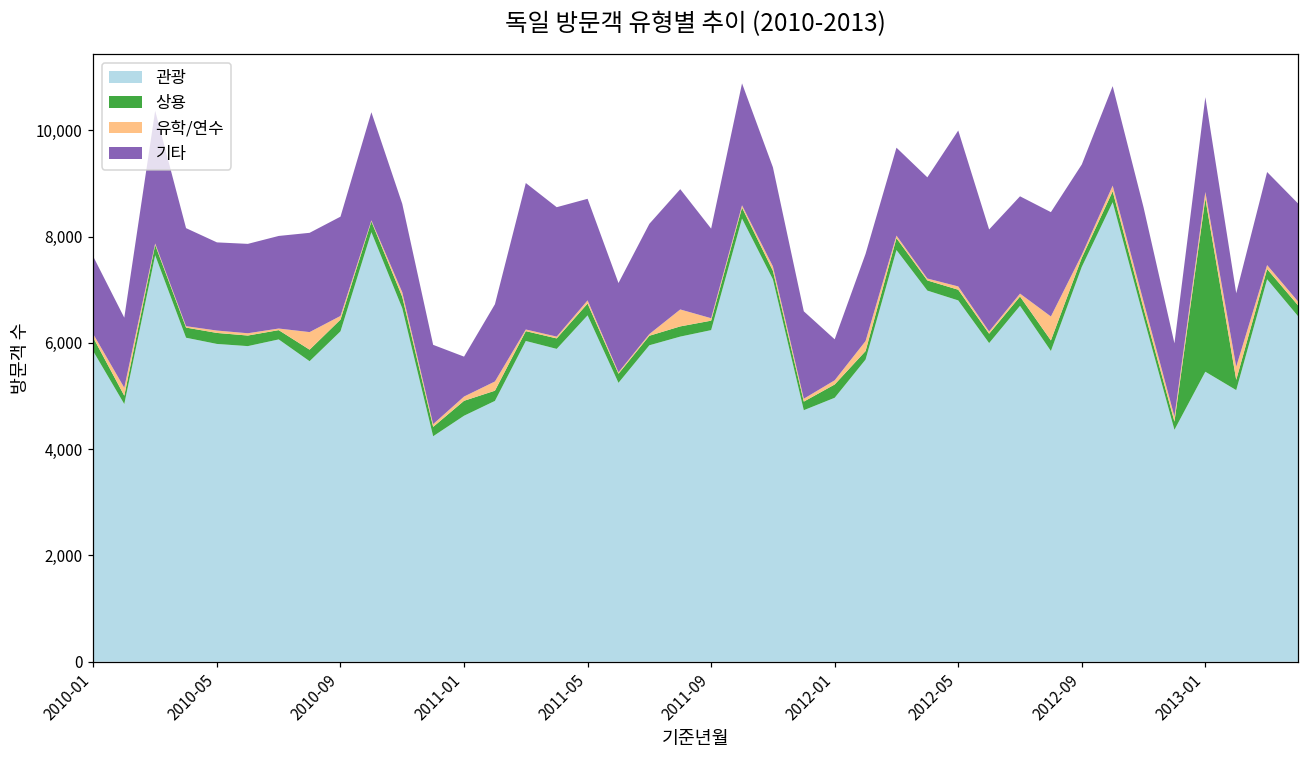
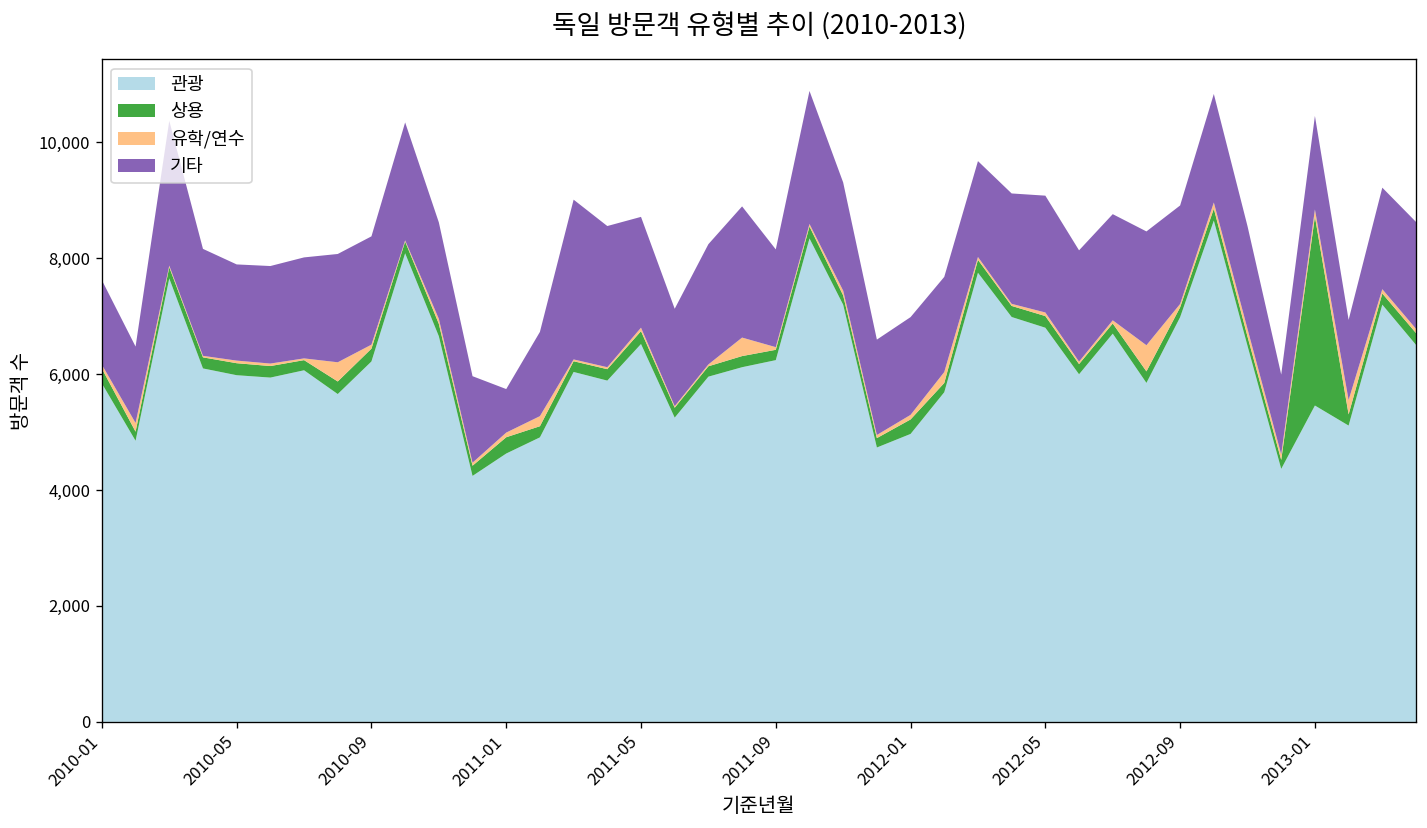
  {
    "관광": {
      "2010-01": "5,800",
      "2010-05": "6,000",
      "2010-09": "6,200",
      "2011-01": "4,600",
      "2011-05": "6,500",
      "2011-09": "6,200",
      "2012-01": "5,000",
      "2012-05": "6,800",
-     "2012-09": "7,400",
+     "2012-09": "7,000",
      "2013-01": "5,500"
    },
    "상용": {
      "2010-01": "300",
      "2010-09": "200",
      "2011-01": "300",
      "2011-05": "200",
      "2012-01": "300",
      "2012-05": "200",
      "2012-09": "200",
      "2013-01": "3,300"
    },
    "유학/연수": {
      "2010-01": "100",
      "2010-09": "100",
      "2011-01": "100",
      "2011-05": "100",
      "2012-01": "100",
      "2012-05": "100",
      "2012-09": "100",
      "2013-01": "100"
    },
    "기타": {
      "2010-01": "1,500",
      "2010-05": "1,700",
      "2010-09": "1,900",
      "2011-01": "800",
      "2011-05": "1,900",
      "2011-09": "1,700",
-     "2012-01": "800",
-     "2012-05": "2,900",
+     "2012-01": "1,700",
+     "2012-05": "2,000",
      "2012-09": "1,700",
-     "2013-01": "1,800"
+     "2013-01": "1,600"
    }
  }
